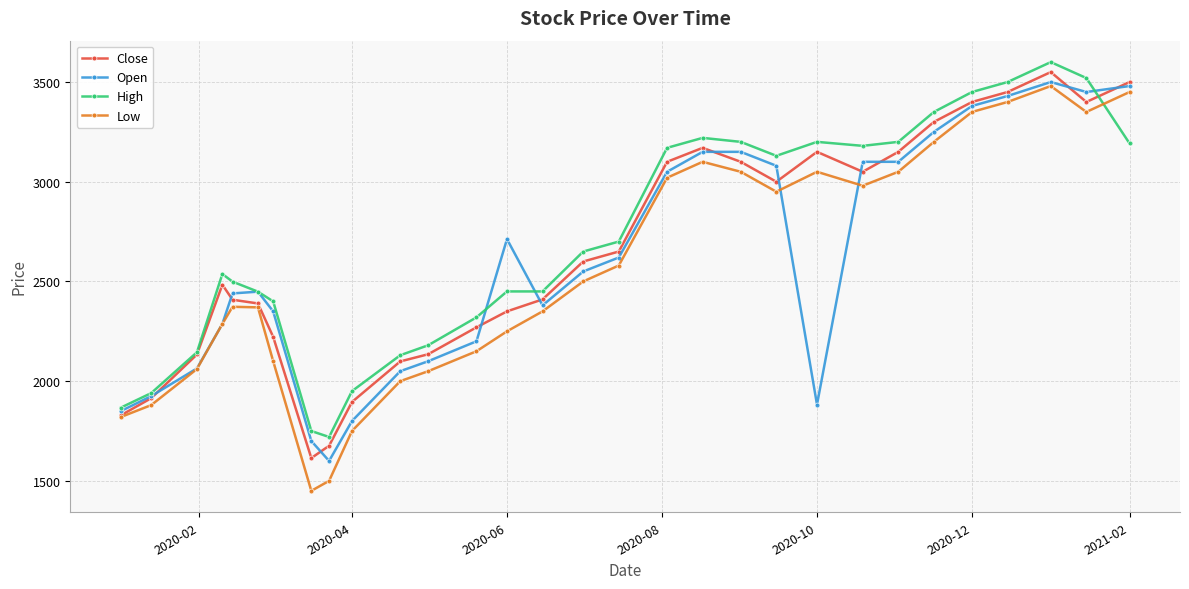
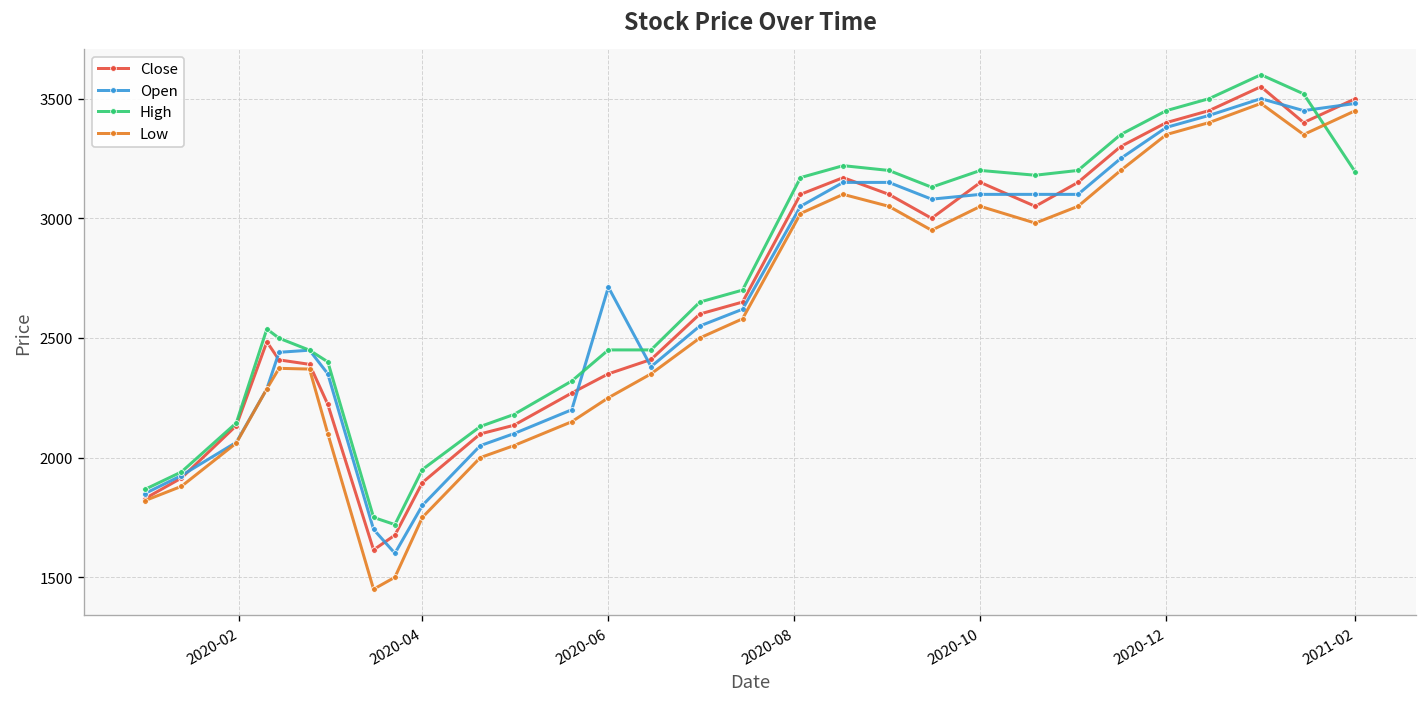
  {
    "Open": {
      "2020-04": 1800,
      "2020-06": 2710,
-     "2020-10": 1880,
+     "2020-10": 3100,
      "2020-12": 3380,
      "2021-02": 3480
    },
    "High": {
      "2020-04": 1950,
      "2020-06": 2450,
      "2020-10": 3200,
      "2020-12": 3450,
      "2021-02": 3190
    }
  }
